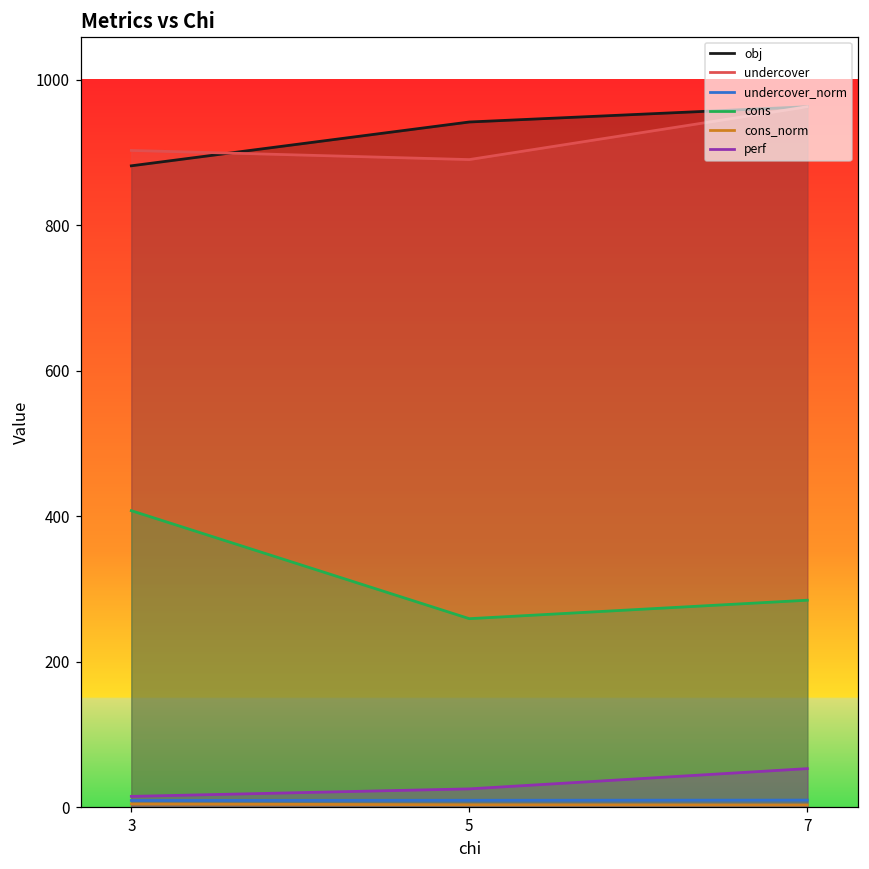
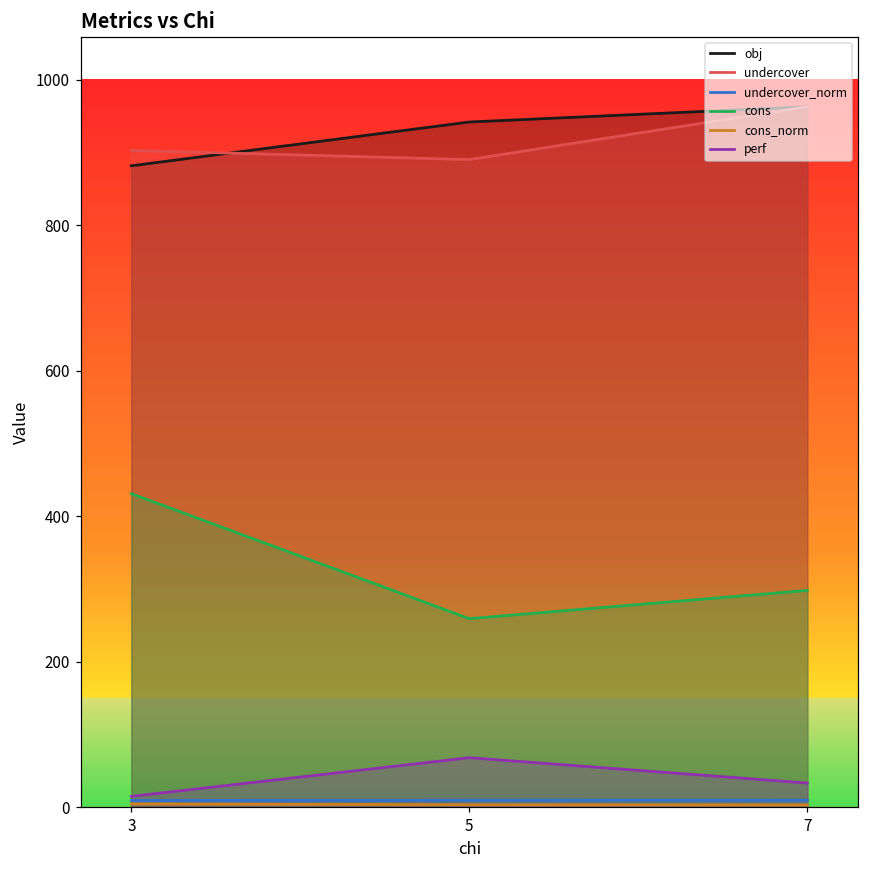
  {
    "obj": {
      "3": 880,
      "5": 940
    },
    "undercover": {
      "3": 900,
      "5": 890
    },
    "undercover_norm": {
      "3": 10,
      "5": 10,
      "7": 10
    },
    "cons": {
-     "3": 410,
+     "3": 430,
      "5": 260,
-     "7": 280
+     "7": 300
    },
    "cons_norm": {
      "3": 0,
      "5": 0,
      "7": 0
    },
    "perf": {
      "3": 10,
-     "5": 30,
-     "7": 50
+     "5": 70,
+     "7": 30
    }
  }
